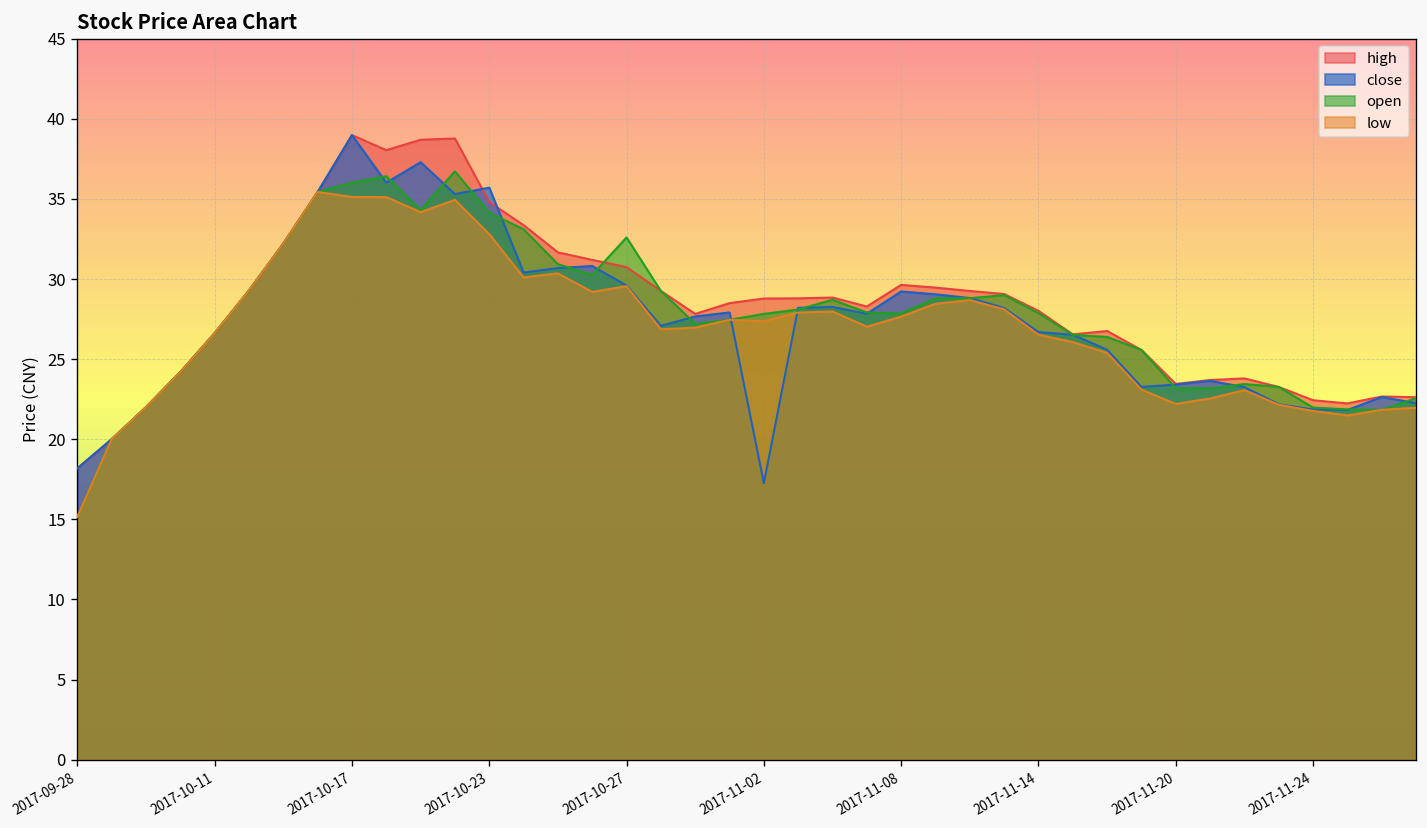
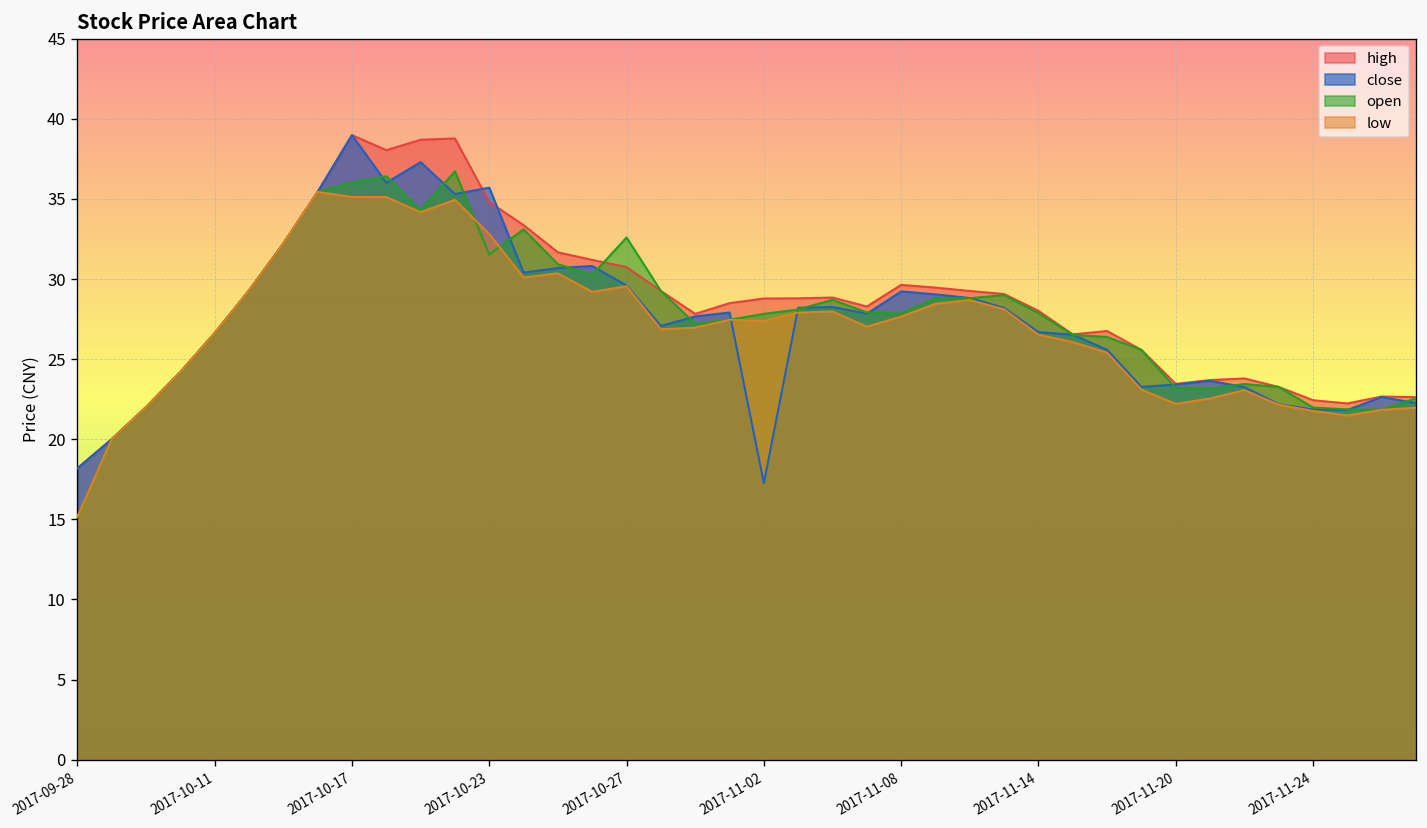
  {
    "close": {
      "2017-10-23": 35.7,
      "2017-11-02": 17.3,
      "2017-11-08": 29.2
    },
    "open": {
      "2017-10-17": 36.0,
-     "2017-10-23": 34.1,
+     "2017-10-23": 31.5,
      "2017-10-27": 32.6,
      "2017-11-02": 27.8,
      "2017-11-20": 23.2
    }
  }
